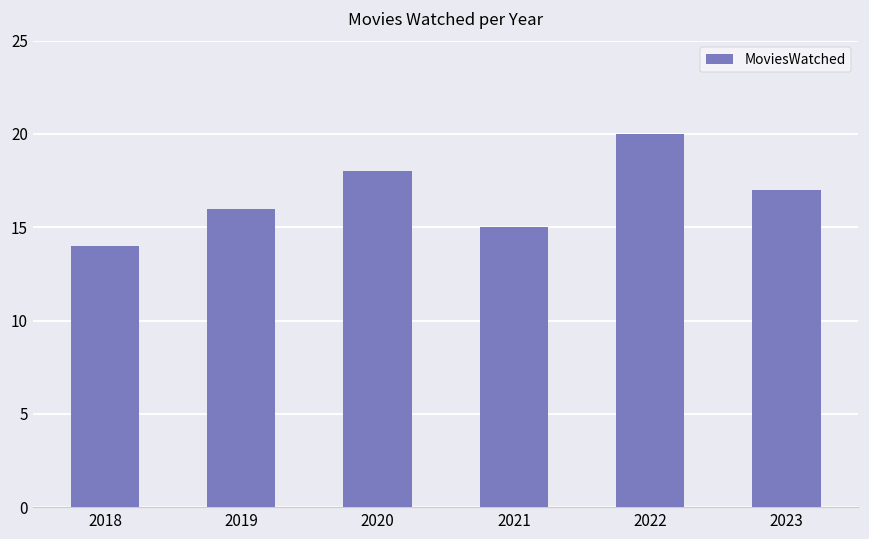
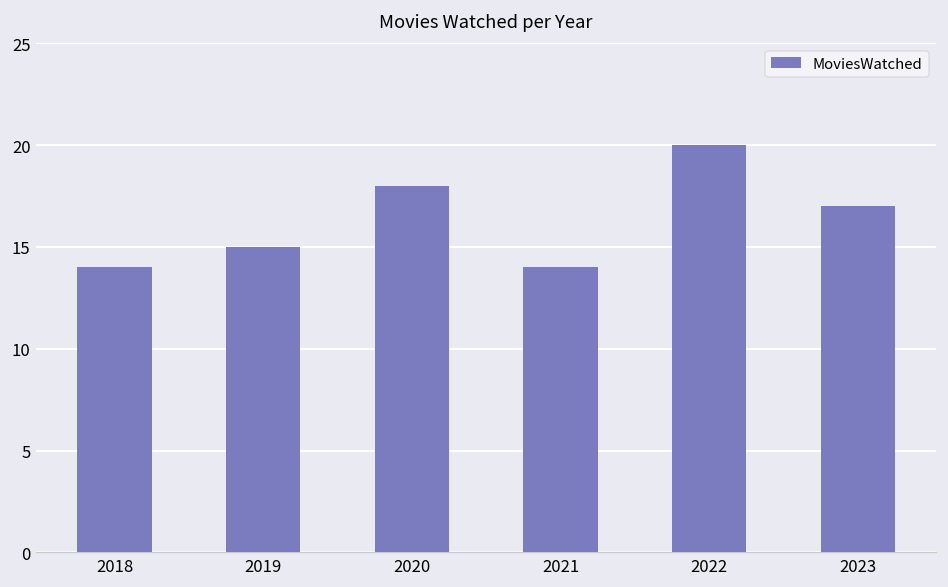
  {
    "2018": 14,
-   "2019": 16,
+   "2019": 15,
    "2020": 18,
-   "2021": 15,
+   "2021": 14,
    "2022": 20,
    "2023": 17
  }
